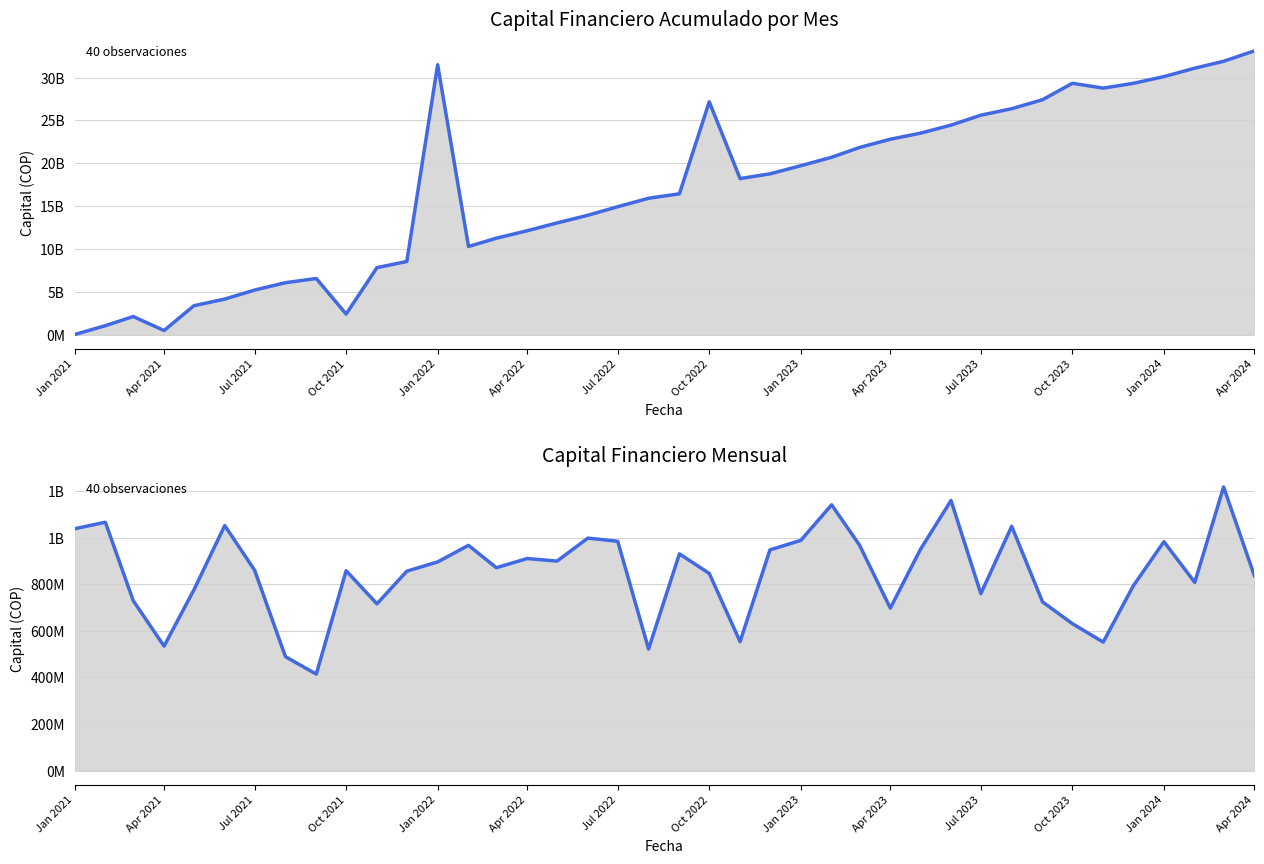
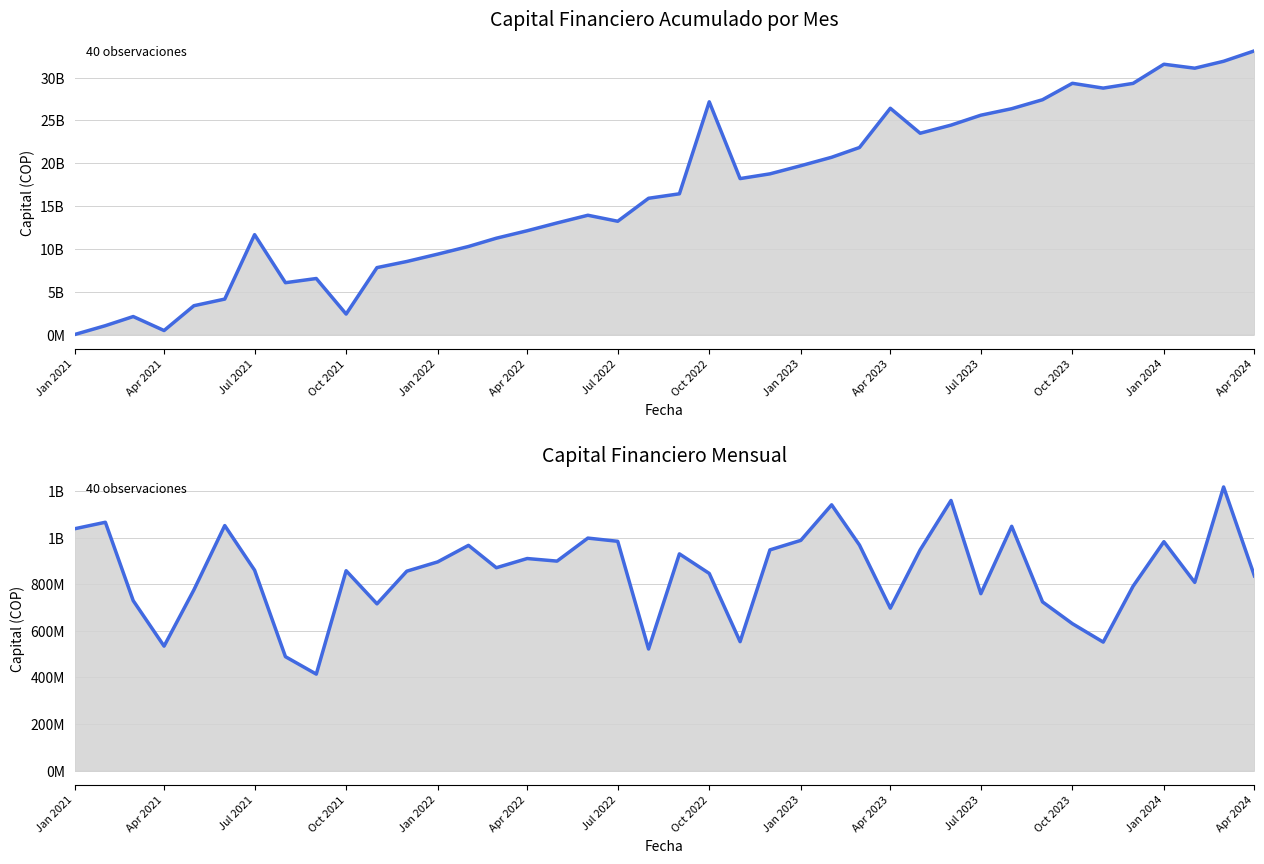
  {
    "Capital Financiero Acumulado por Mes": {
      "Jan 2021": 0,
      "Apr 2021": 0,
-     "Jul 2021": 5000000000,
+     "Jul 2021": 12000000000,
      "Oct 2021": 2000000000,
-     "Jan 2022": 32000000000,
+     "Jan 2022": 9000000000,
      "Apr 2022": 12000000000,
-     "Jul 2022": 15000000000,
+     "Jul 2022": 13000000000,
      "Oct 2022": 27000000000,
      "Jan 2023": 20000000000,
-     "Apr 2023": 23000000000,
+     "Apr 2023": 26000000000,
      "Jul 2023": 26000000000,
      "Oct 2023": 29000000000,
-     "Jan 2024": 30000000000,
+     "Jan 2024": 32000000000,
      "Apr 2024": 33000000000
    }
  }
